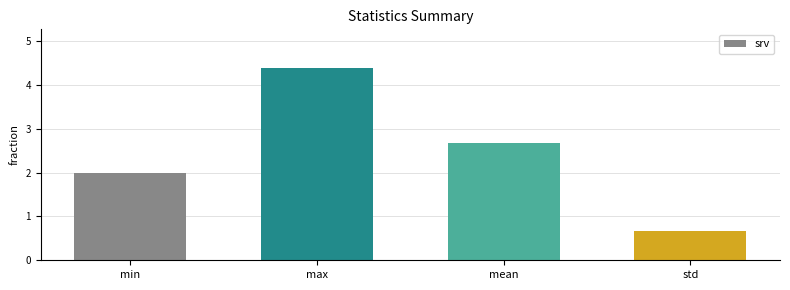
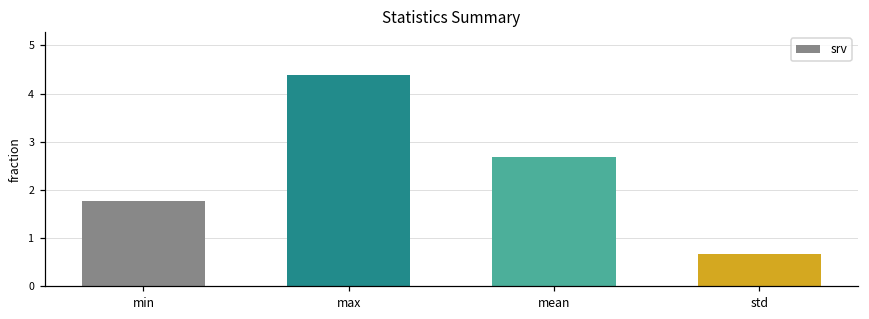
  {
-   "min": 2.0,
+   "min": 1.8,
    "max": 4.4,
    "mean": 2.7,
    "std": 0.7
  }
